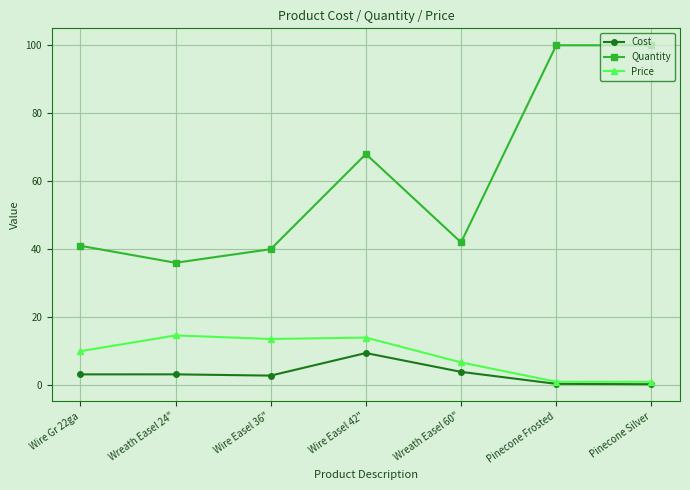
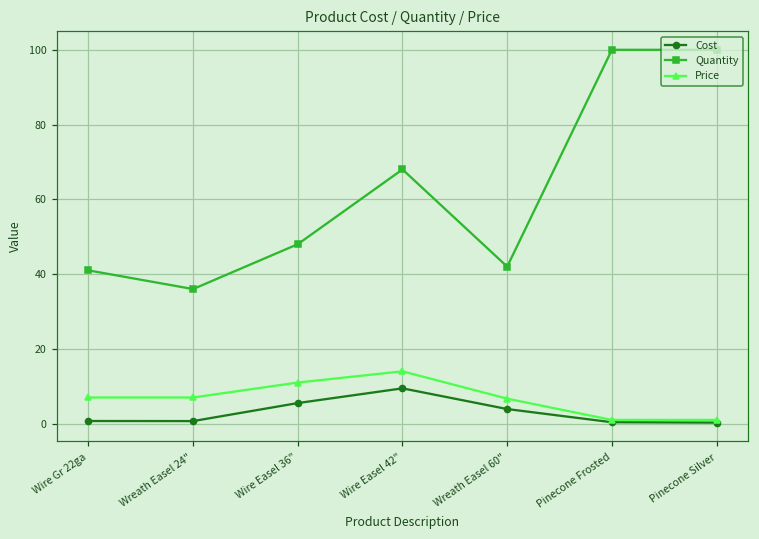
  {
    "Cost": {
-     "Wire Gr 22ga": 3,
-     "Wreath Easel 24\"": 3,
-     "Wire Easel 36\"": 3,
+     "Wire Gr 22ga": 1,
+     "Wreath Easel 24\"": 1,
+     "Wire Easel 36\"": 6,
      "Wire Easel 42\"": 9,
      "Wreath Easel 60\"": 4
    },
    "Quantity": {
      "Wire Gr 22ga": 41,
      "Wreath Easel 24\"": 36,
-     "Wire Easel 36\"": 40,
+     "Wire Easel 36\"": 48,
      "Wire Easel 42\"": 68,
      "Wreath Easel 60\"": 42,
      "Pinecone Frosted": 100
    },
    "Price": {
-     "Wire Gr 22ga": 10,
-     "Wreath Easel 24\"": 15,
-     "Wire Easel 36\"": 14,
+     "Wire Gr 22ga": 7,
+     "Wreath Easel 24\"": 7,
+     "Wire Easel 36\"": 11,
      "Wire Easel 42\"": 14,
      "Wreath Easel 60\"": 7
    }
  }
